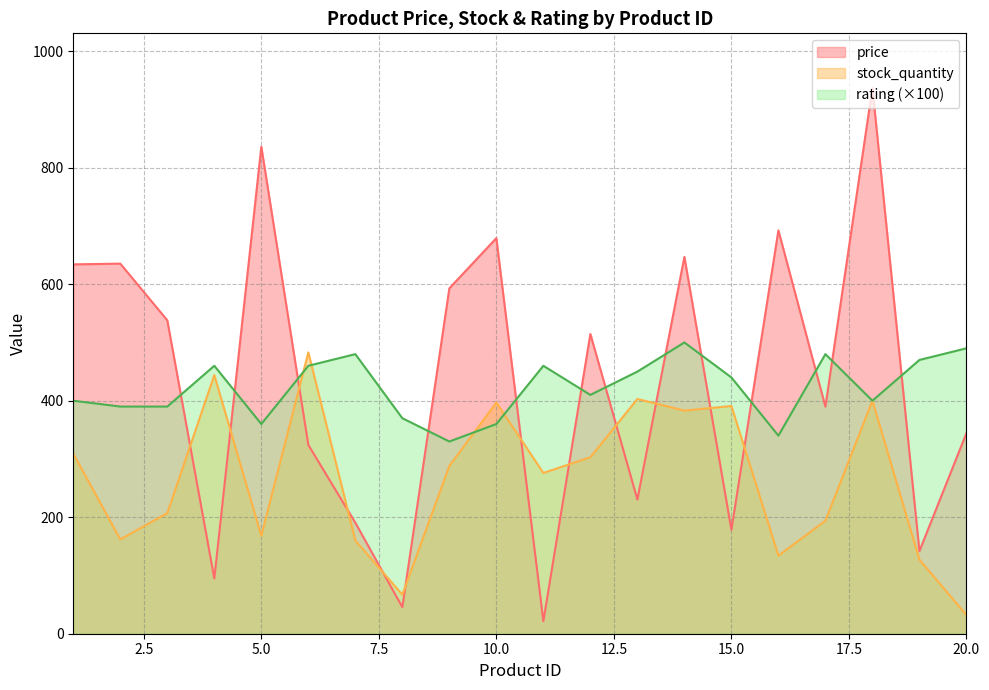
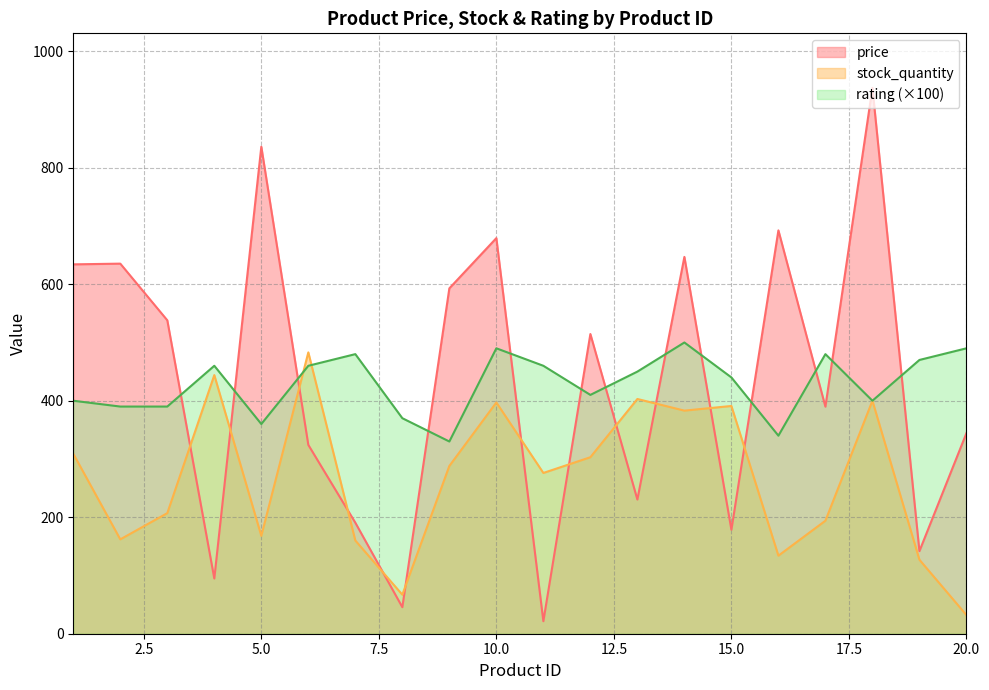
  {
    "rating (×100)": {
      "5.0": 360,
-     "10.0": 360,
+     "10.0": 490,
      "15.0": 440,
      "20.0": 490
    }
  }
